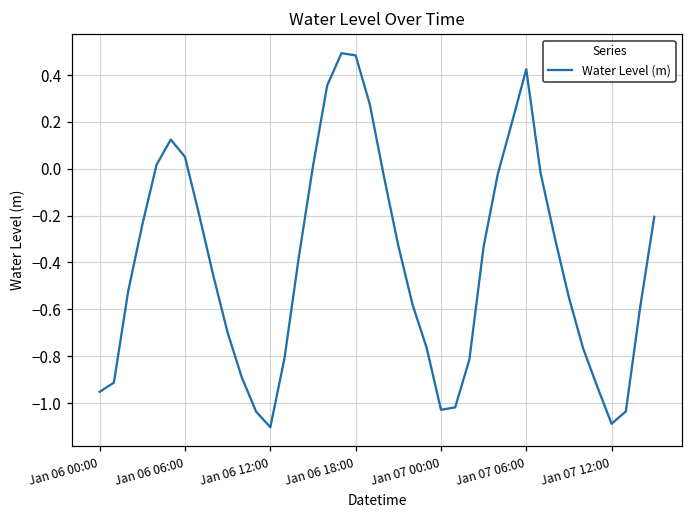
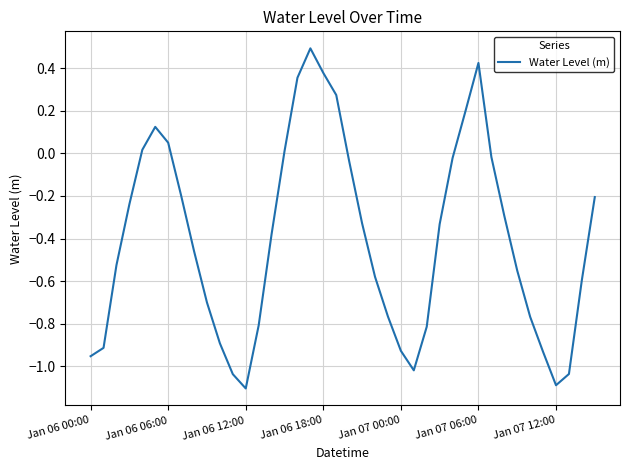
  {
    "Jan 06 00:00": -0.95,
    "Jan 06 06:00": 0.05,
    "Jan 06 12:00": -1.10,
-   "Jan 06 18:00": 0.48,
-   "Jan 07 00:00": -1.03,
+   "Jan 06 18:00": 0.38,
+   "Jan 07 00:00": -0.93,
    "Jan 07 06:00": 0.42,
    "Jan 07 12:00": -1.09
  }
